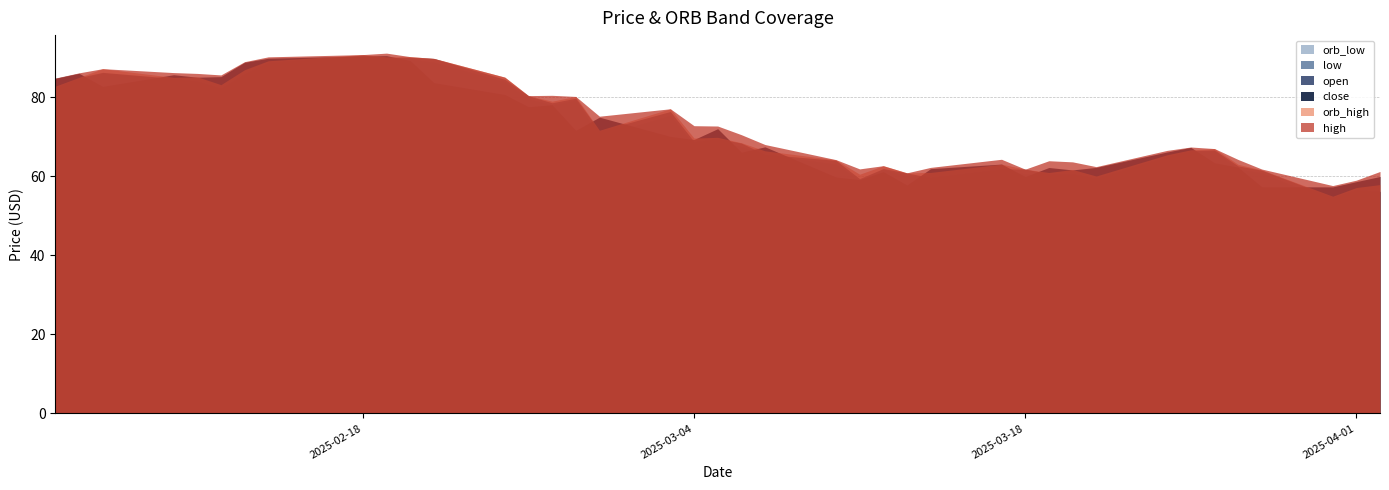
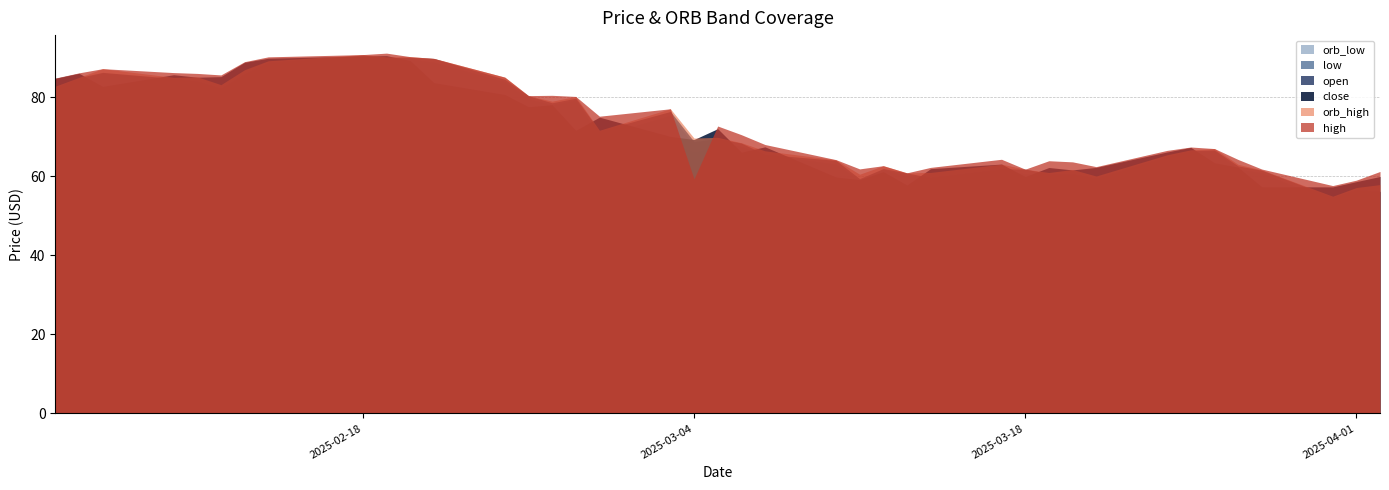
  {
    "high": {
-     "2025-03-04": 73
+     "2025-03-04": 59
    }
  }
